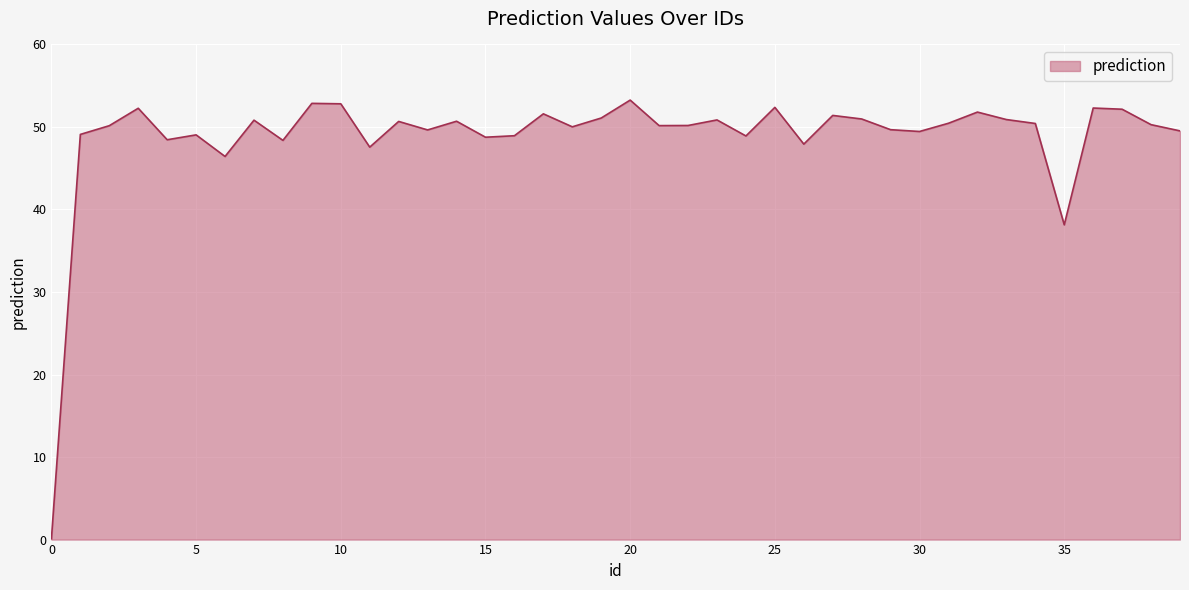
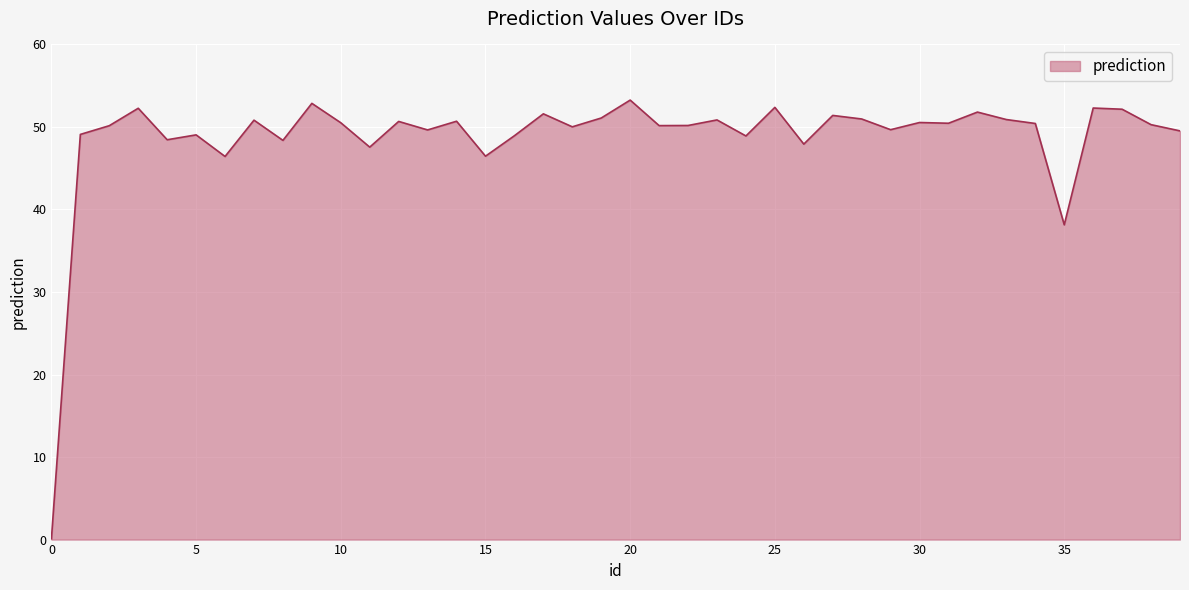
  {
    "0": 0,
    "5": 49,
-   "10": 53,
-   "15": 49,
+   "10": 51,
+   "15": 46,
    "20": 53,
    "25": 52,
-   "30": 49,
+   "30": 51,
    "35": 38
  }
